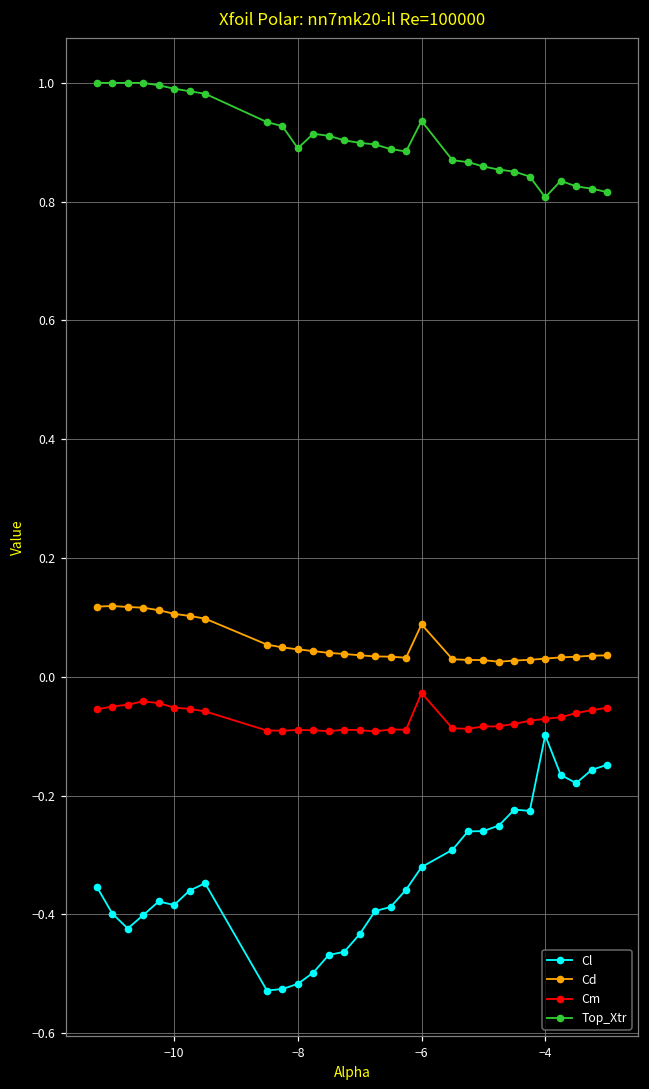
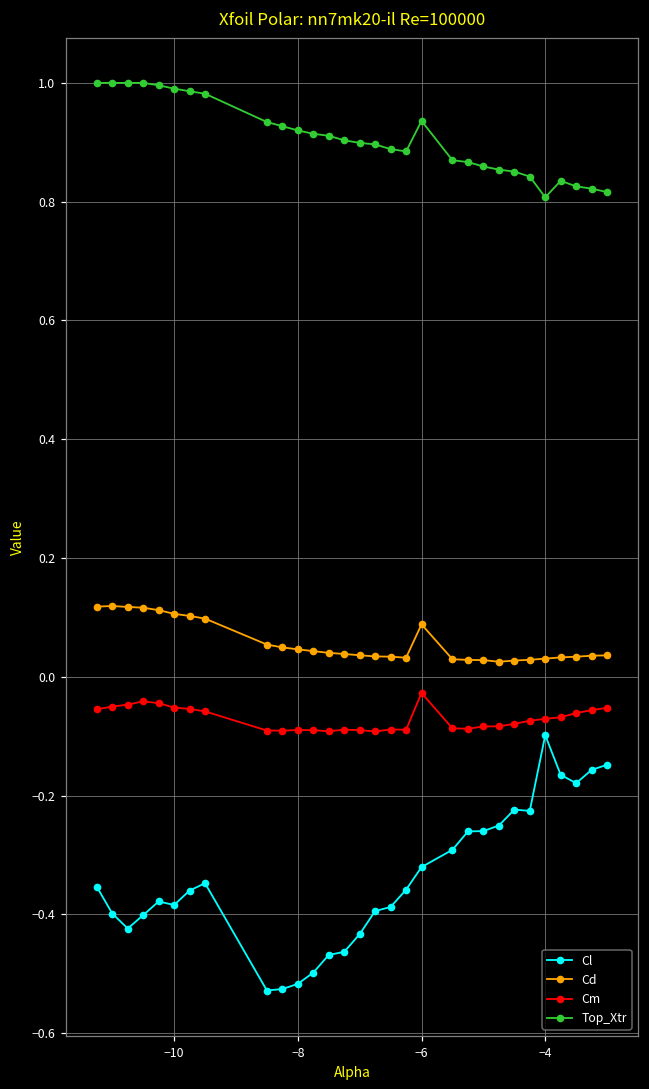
  {
    "Cl": {
      "−10": -0.38,
      "−8": -0.52,
      "−6": -0.32,
      "−4": -0.10
    },
    "Cd": {
      "−10": 0.11,
      "−8": 0.05,
      "−6": 0.09,
      "−4": 0.03
    },
    "Cm": {
      "−10": -0.05,
      "−8": -0.09,
      "−6": -0.03,
      "−4": -0.07
    },
    "Top_Xtr": {
      "−10": 0.99,
-     "−8": 0.89,
+     "−8": 0.92,
      "−6": 0.94,
      "−4": 0.81
    }
  }
